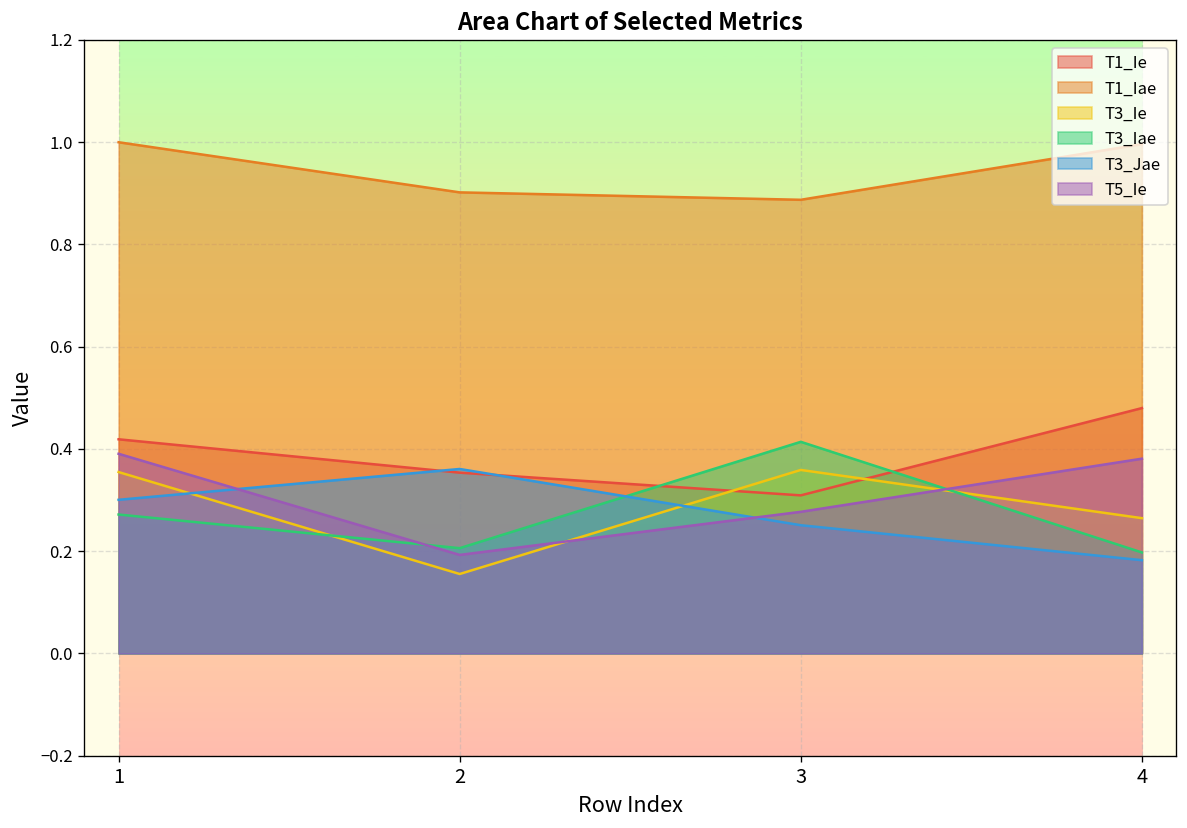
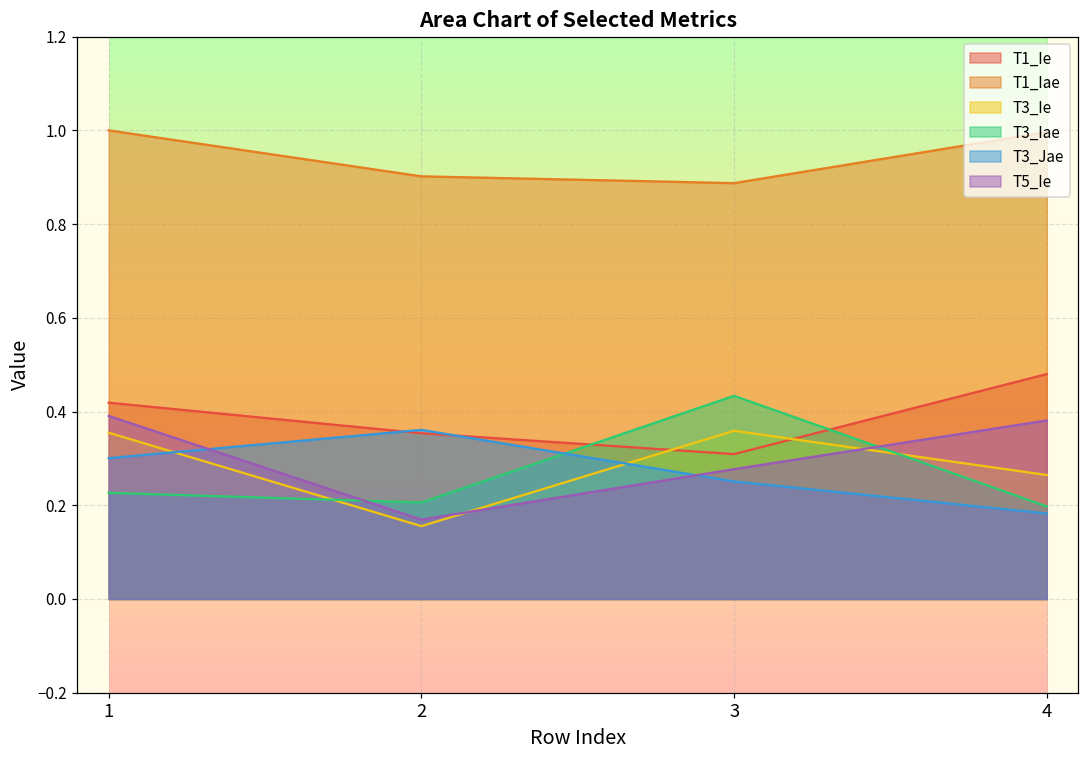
  {
    "T3_Iae": {
-     "1": 0.27,
+     "1": 0.23,
      "2": 0.21,
-     "3": 0.41,
+     "3": 0.43,
      "4": 0.20
    },
    "T3_Jae": {
      "1": 0.30,
      "2": 0.36,
      "3": 0.25,
      "4": 0.18
    },
    "T5_Ie": {
      "1": 0.39,
-     "2": 0.19,
+     "2": 0.17,
      "3": 0.28,
      "4": 0.38
    }
  }
